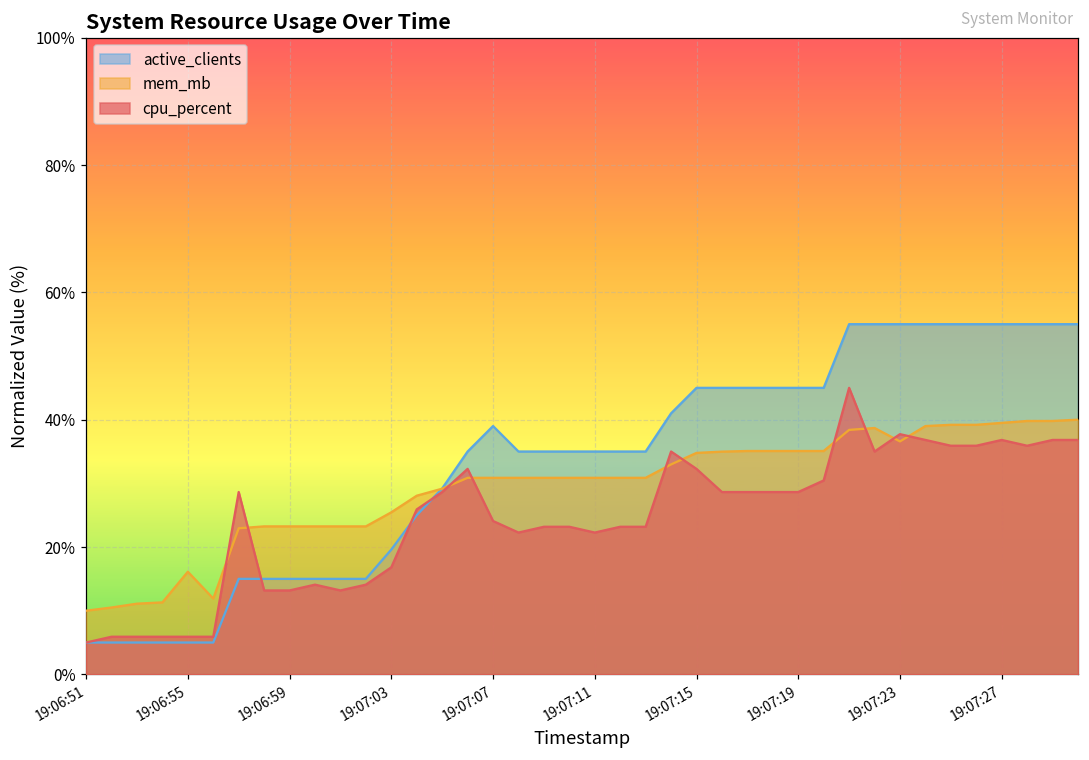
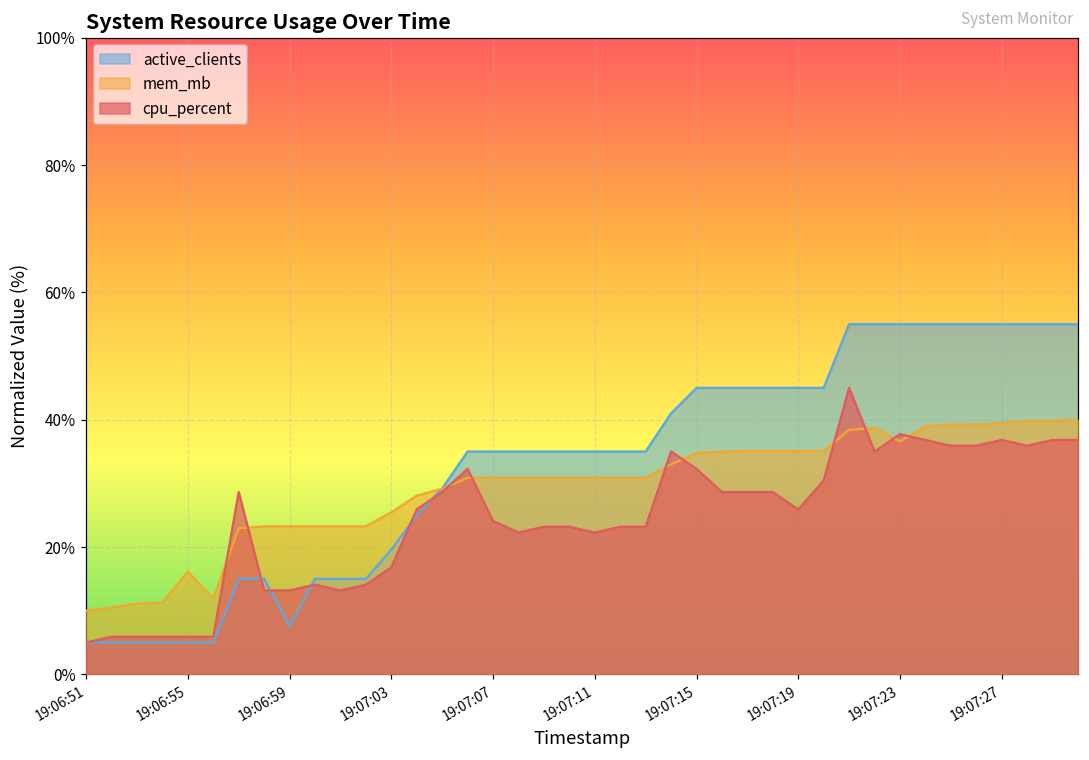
  {
    "active_clients": {
      "19:06:55": "5%",
-     "19:06:59": "15%",
+     "19:06:59": "8%",
      "19:07:03": "20%",
-     "19:07:07": "39%",
+     "19:07:07": "35%",
      "19:07:11": "35%",
      "19:07:15": "45%",
      "19:07:19": "45%",
      "19:07:23": "55%",
      "19:07:27": "55%"
    },
    "mem_mb": {
      "19:06:51": "10%",
      "19:06:55": "16%",
      "19:06:59": "23%",
      "19:07:03": "25%",
      "19:07:07": "31%",
      "19:07:11": "31%",
      "19:07:15": "35%",
      "19:07:19": "35%",
      "19:07:23": "37%",
      "19:07:27": "39%"
    },
    "cpu_percent": {
      "19:06:55": "6%",
      "19:06:59": "13%",
      "19:07:03": "17%",
      "19:07:07": "24%",
      "19:07:11": "22%",
      "19:07:15": "32%",
-     "19:07:19": "29%",
+     "19:07:19": "26%",
      "19:07:23": "38%",
      "19:07:27": "37%"
    }
  }
